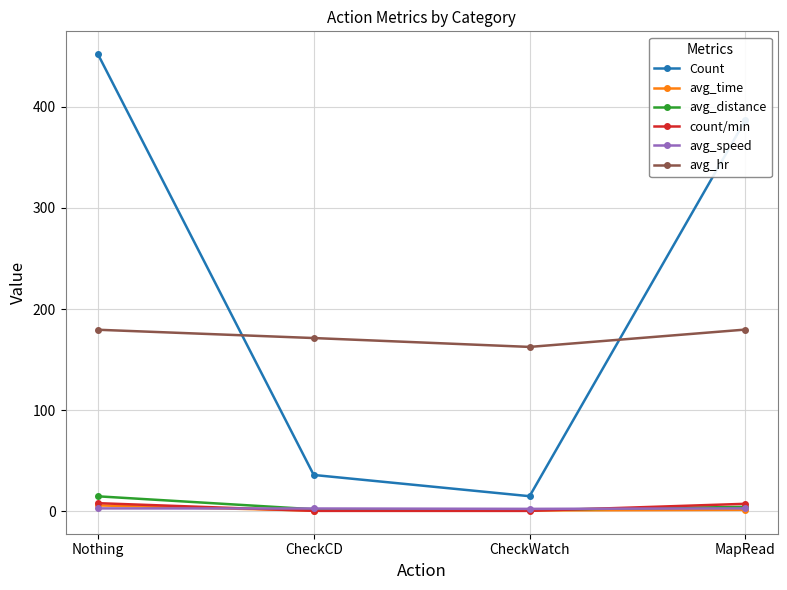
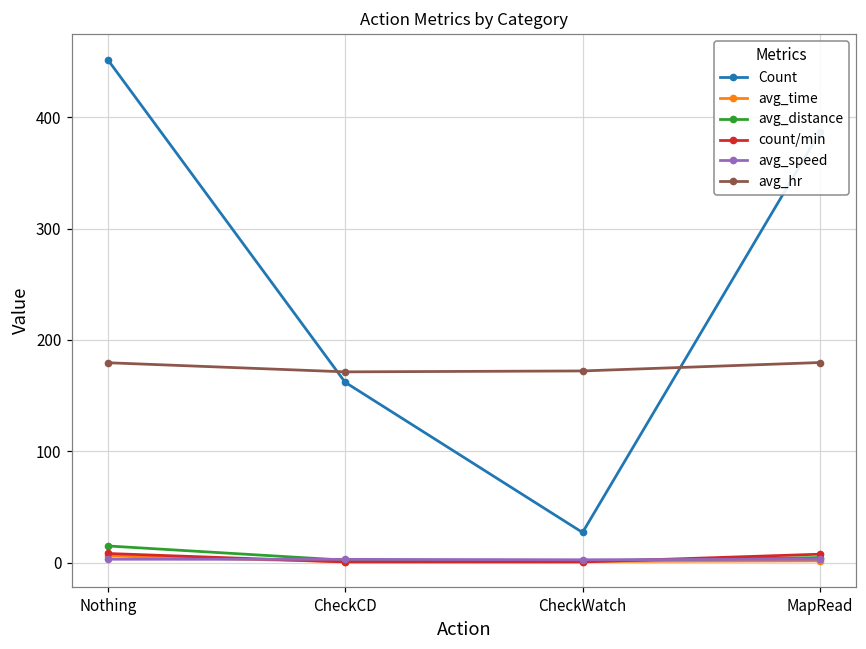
  {
    "Count": {
      "Nothing": 452,
-     "CheckCD": 36,
-     "CheckWatch": 15
+     "CheckCD": 162,
+     "CheckWatch": 27
    },
    "avg_distance": {
      "Nothing": 15
    },
    "count/min": {
      "MapRead": 7
    },
    "avg_speed": {
      "Nothing": 3
    },
    "avg_hr": {
      "Nothing": 180,
      "CheckCD": 171,
-     "CheckWatch": 163,
+     "CheckWatch": 172,
      "MapRead": 180
    }
  }
